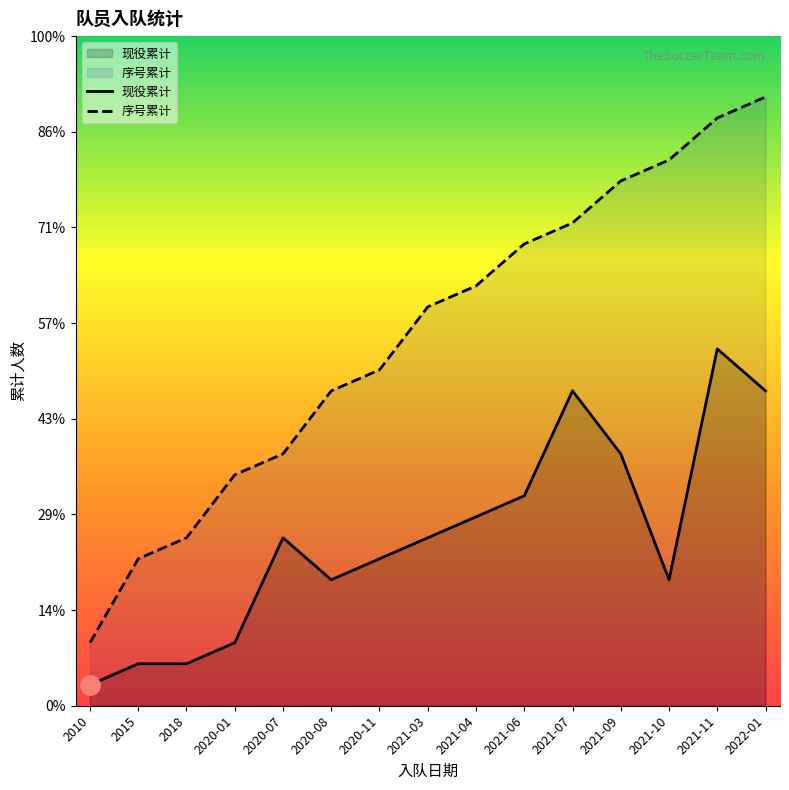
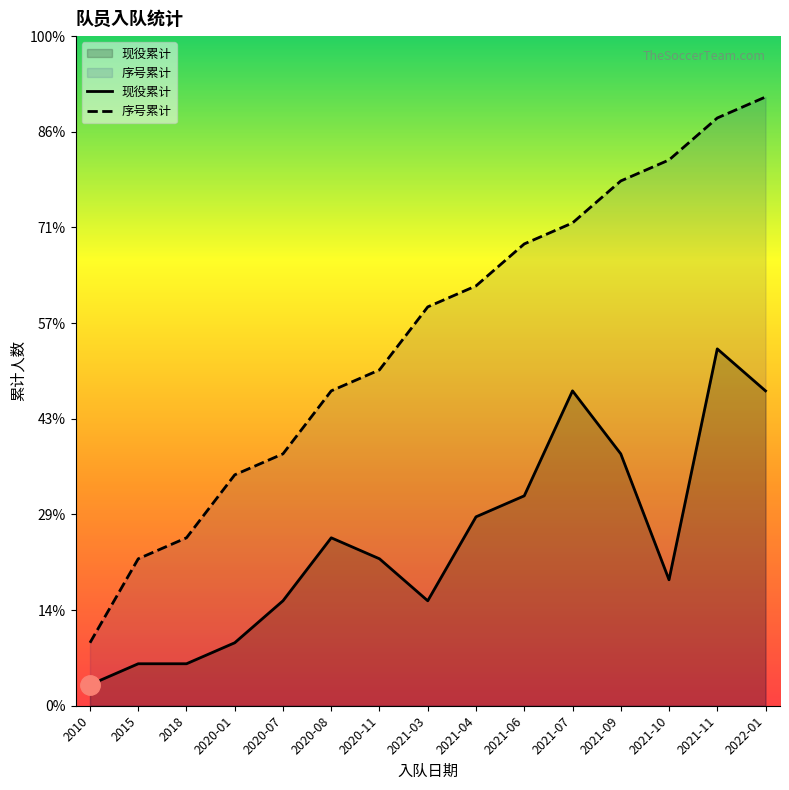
  {
    "现役累计": {
      "2015": "6%",
      "2018": "6%",
      "2020-01": "9%",
-     "2020-07": "25%",
-     "2020-08": "19%",
+     "2020-07": "16%",
+     "2020-08": "25%",
      "2020-11": "22%",
-     "2021-03": "25%",
+     "2021-03": "16%",
      "2021-04": "28%",
      "2021-06": "31%",
      "2021-07": "47%",
      "2021-09": "38%",
      "2021-10": "19%",
      "2021-11": "53%",
      "2022-01": "47%"
    }
  }
